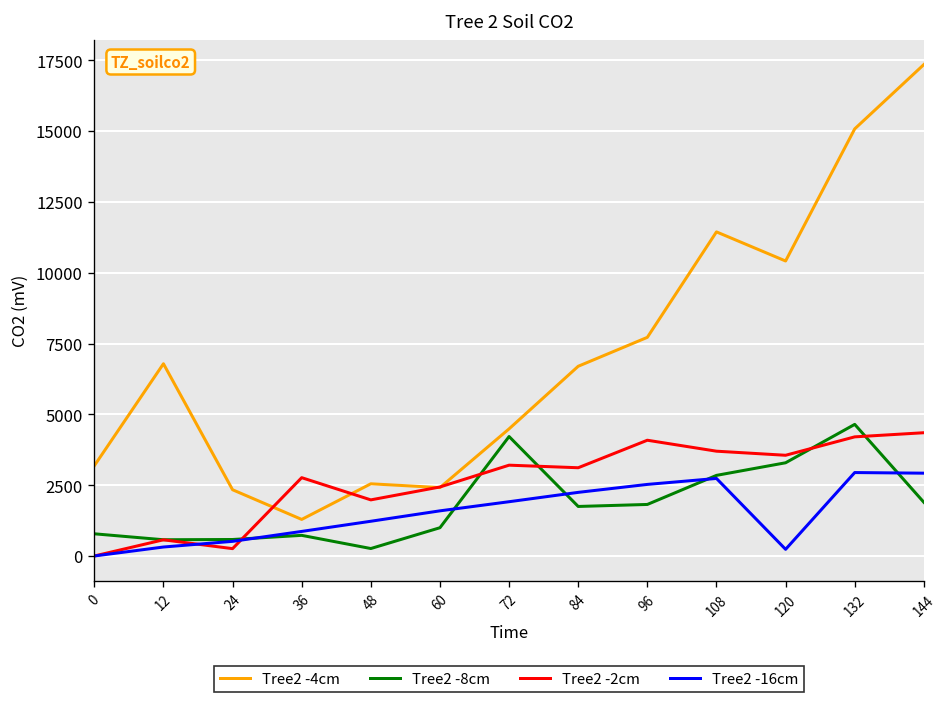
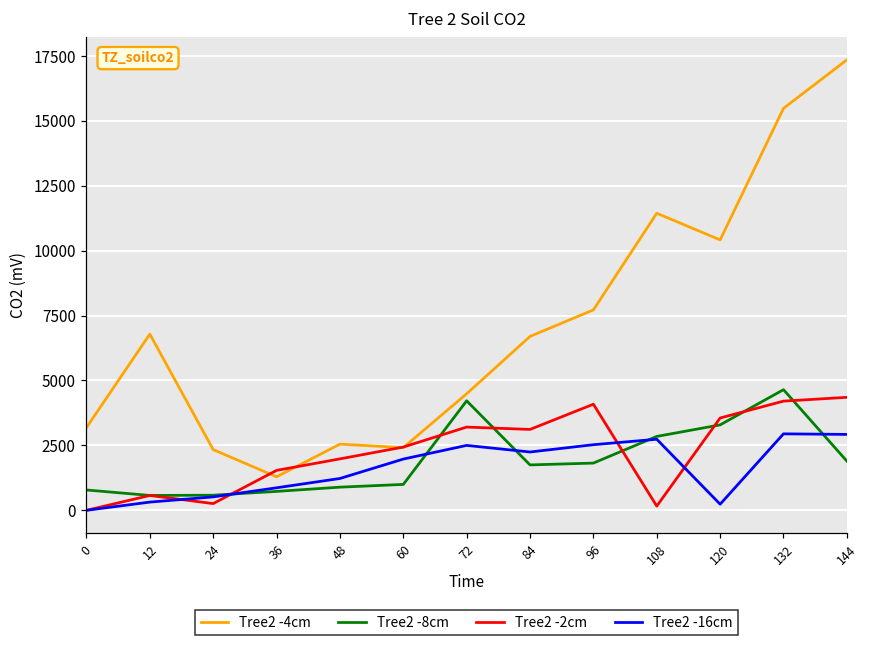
  {
    "Tree2 -4cm": {
      "0": 3200,
      "12": 6800,
      "24": 2300,
      "36": 1300,
      "48": 2500,
      "72": 4500,
      "84": 6700,
      "96": 7700,
      "108": 11400,
      "120": 10400,
-     "132": 15100,
+     "132": 15500,
      "144": 17300
    },
    "Tree2 -8cm": {
      "0": 800,
      "36": 700,
-     "48": 300,
+     "48": 900,
      "60": 1000,
      "72": 4200,
      "84": 1700,
      "96": 1800,
      "108": 2800,
      "120": 3300,
      "132": 4600,
      "144": 1900
    },
    "Tree2 -2cm": {
      "24": 300,
-     "36": 2800,
+     "36": 1500,
      "48": 2000,
      "72": 3200,
      "84": 3100,
      "96": 4100,
-     "108": 3700,
+     "108": 200,
      "120": 3600,
      "132": 4200,
      "144": 4400
    },
    "Tree2 -16cm": {
      "12": 300,
      "36": 900,
      "48": 1200,
-     "60": 1600,
-     "72": 1900,
+     "60": 2000,
+     "72": 2500,
      "84": 2200,
      "96": 2500,
      "108": 2700,
      "120": 200,
      "132": 2900,
      "144": 2900
    }
  }
